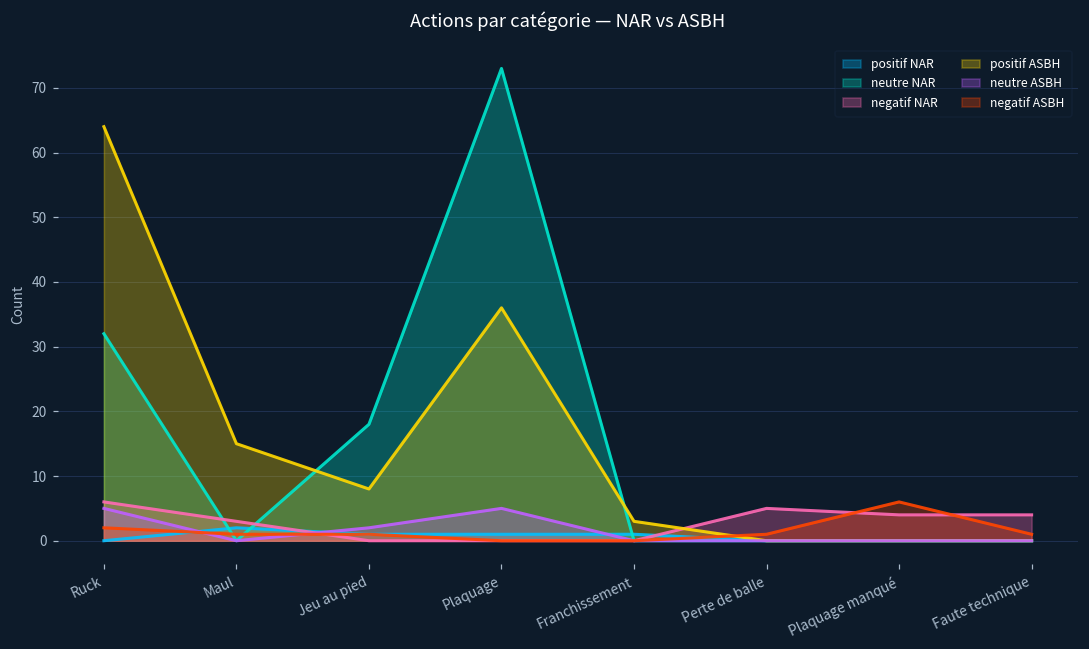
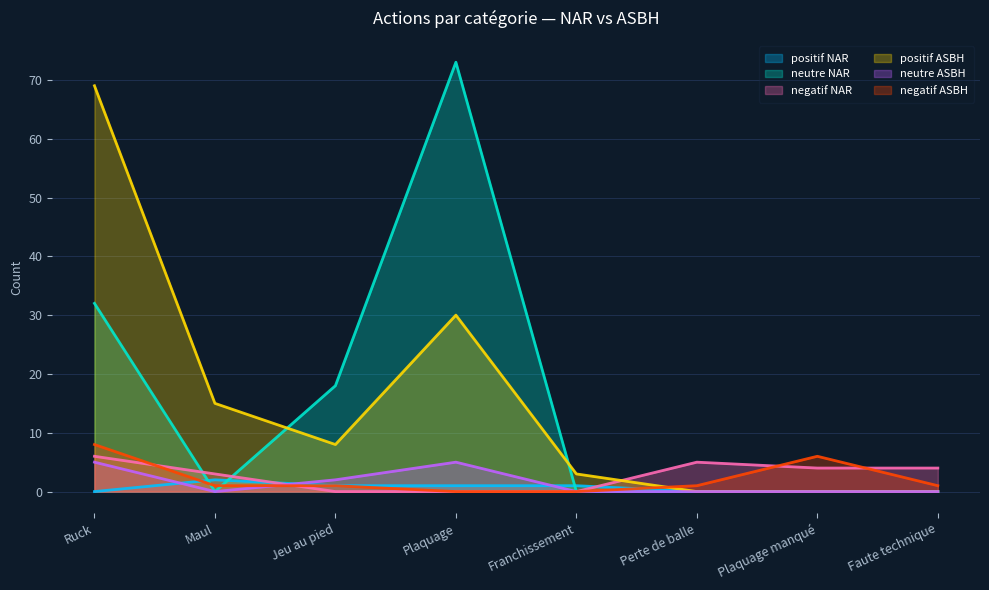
  {
    "positif ASBH": {
-     "Ruck": 64,
+     "Ruck": 69,
      "Maul": 15,
      "Jeu au pied": 8,
-     "Plaquage": 36,
+     "Plaquage": 30,
      "Franchissement": 3
    },
    "negatif ASBH": {
-     "Ruck": 2,
+     "Ruck": 8,
      "Maul": 1,
      "Perte de balle": 1,
      "Plaquage manqué": 6,
      "Faute technique": 1
    }
  }
